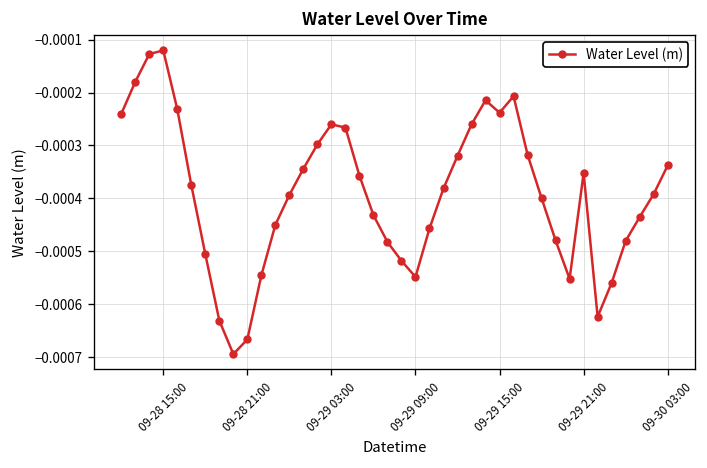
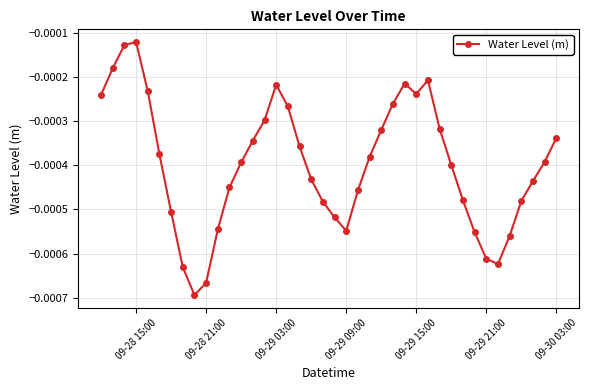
  {
    "09-28 15:00": -0.00012,
    "09-28 21:00": -0.00067,
-   "09-29 03:00": -0.00026,
+   "09-29 03:00": -0.00022,
    "09-29 09:00": -0.00055,
    "09-29 15:00": -0.00024,
-   "09-29 21:00": -0.00035,
+   "09-29 21:00": -0.00061,
    "09-30 03:00": -0.00034
  }
